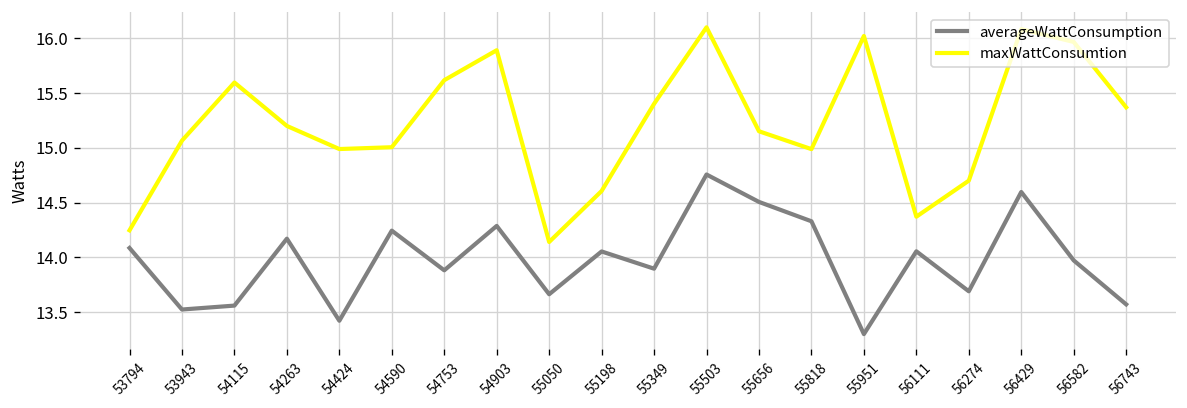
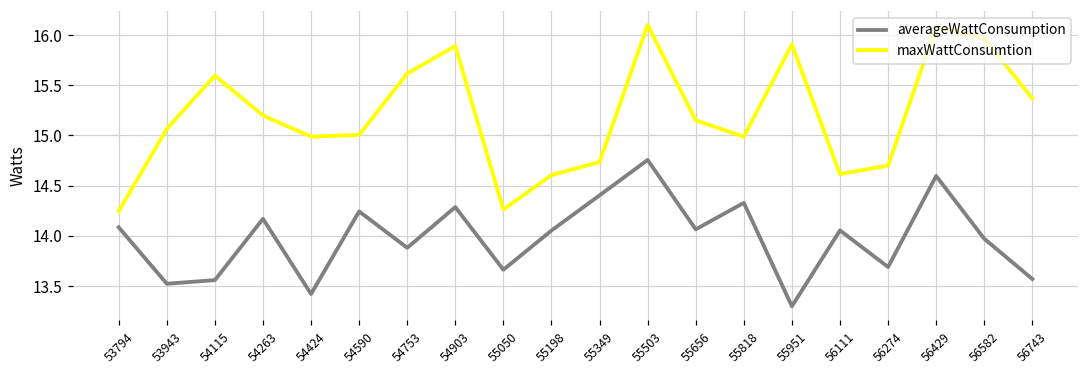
  {
    "averageWattConsumption": {
      "53794": 14.1,
      "53943": 13.5,
      "54115": 13.6,
      "54263": 14.2,
      "54424": 13.4,
      "54590": 14.2,
      "54753": 13.9,
      "54903": 14.3,
      "55050": 13.7,
      "55198": 14.1,
-     "55349": 13.9,
+     "55349": 14.4,
      "55503": 14.8,
-     "55656": 14.5,
+     "55656": 14.1,
      "55818": 14.3,
      "55951": 13.3,
      "56111": 14.1,
      "56274": 13.7,
      "56429": 14.6,
      "56582": 14.0,
      "56743": 13.6
    },
    "maxWattConsumtion": {
      "53794": 14.2,
      "53943": 15.1,
      "54115": 15.6,
      "54263": 15.2,
      "54424": 15.0,
      "54590": 15.0,
      "54753": 15.6,
      "54903": 15.9,
-     "55050": 14.1,
+     "55050": 14.3,
      "55198": 14.6,
-     "55349": 15.4,
+     "55349": 14.7,
      "55503": 16.1,
      "55656": 15.2,
      "55818": 15.0,
-     "55951": 16.0,
-     "56111": 14.4,
+     "55951": 15.9,
+     "56111": 14.6,
      "56274": 14.7,
      "56743": 15.4
    }
  }
